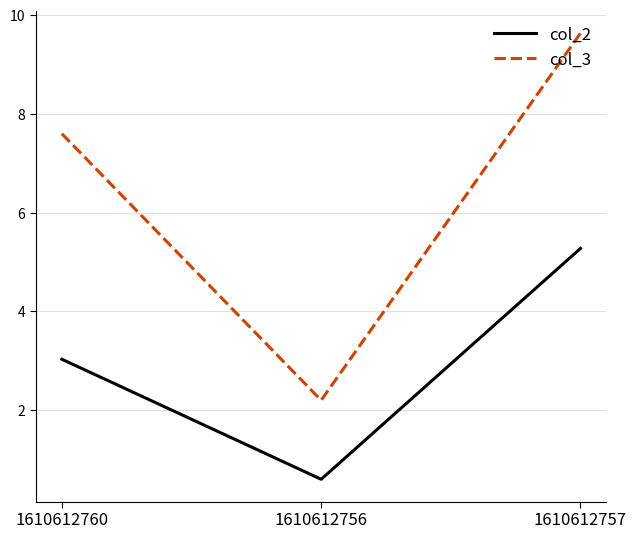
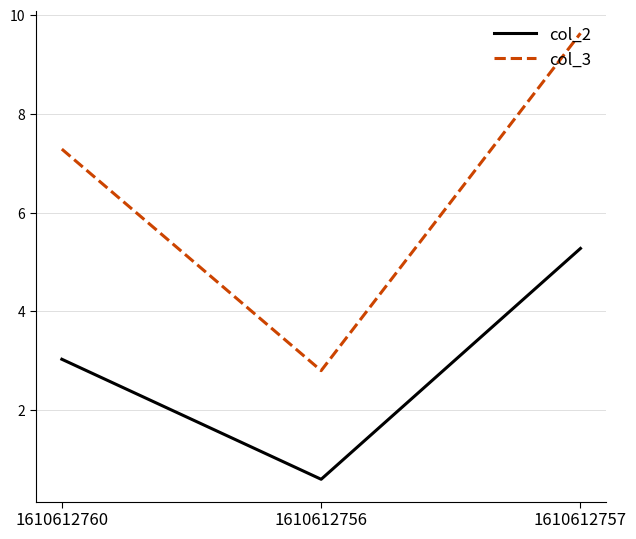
  {
    "col_2": {
      "1610612760": 3.0,
      "1610612756": 0.6,
      "1610612757": 5.3
    },
    "col_3": {
-     "1610612760": 7.6,
-     "1610612756": 2.2,
+     "1610612760": 7.3,
+     "1610612756": 2.8,
      "1610612757": 9.6
    }
  }
